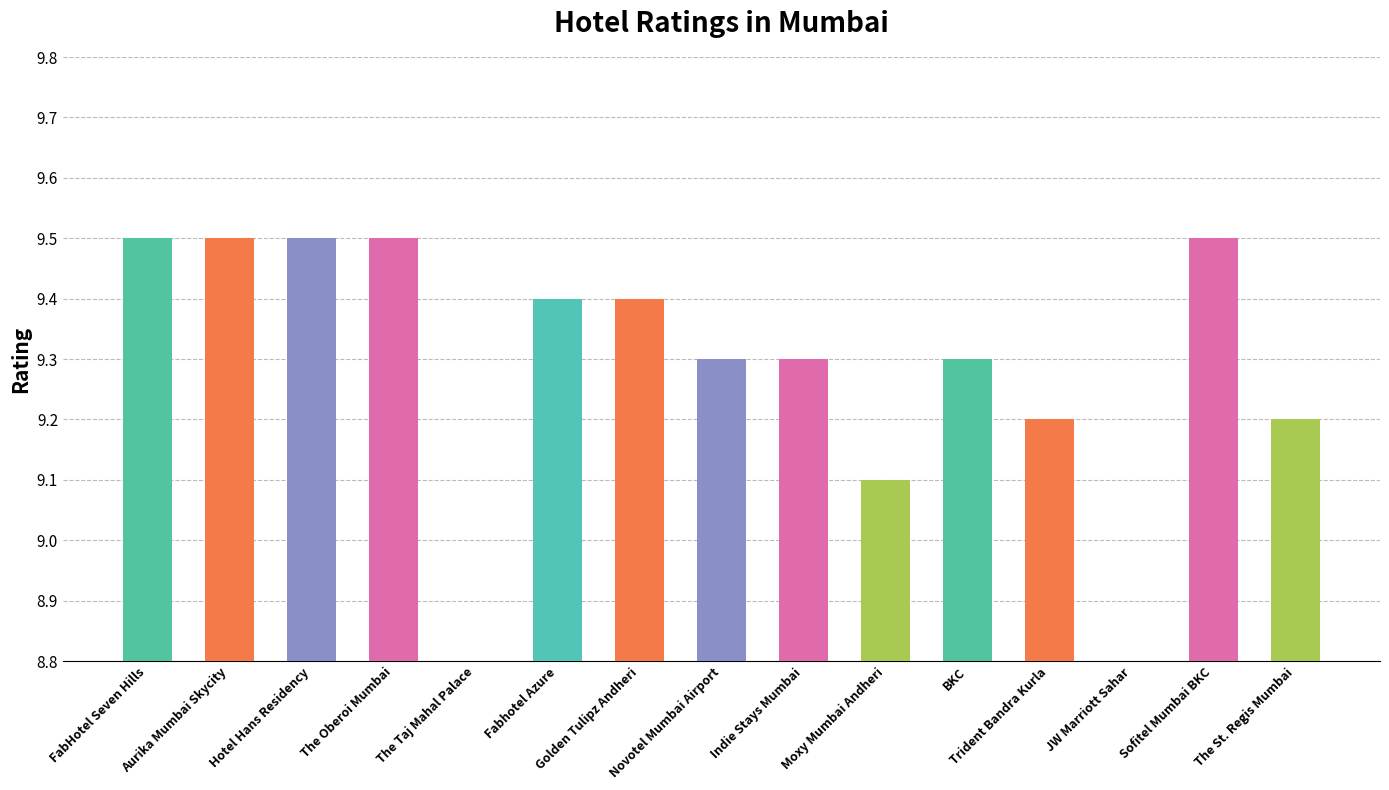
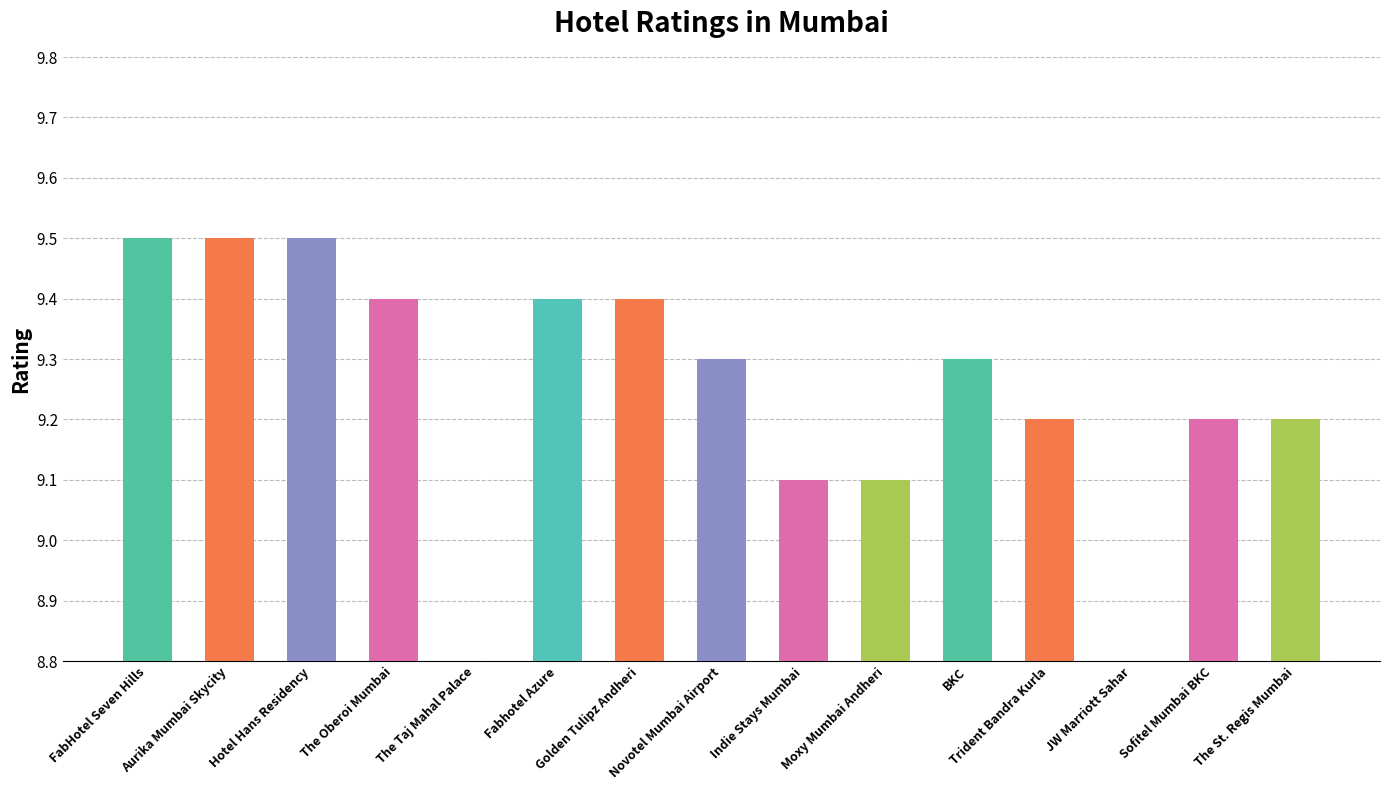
  {
    "FabHotel Seven Hills": 9.5,
    "Aurika Mumbai Skycity": 9.5,
    "Hotel Hans Residency": 9.5,
-   "The Oberoi Mumbai": 9.5,
+   "The Oberoi Mumbai": 9.4,
    "Fabhotel Azure": 9.4,
    "Golden Tulipz Andheri": 9.4,
    "Novotel Mumbai Airport": 9.3,
-   "Indie Stays Mumbai": 9.3,
+   "Indie Stays Mumbai": 9.1,
    "Moxy Mumbai Andheri": 9.1,
    "BKC": 9.3,
    "Trident Bandra Kurla": 9.2,
-   "Sofitel Mumbai BKC": 9.5,
+   "Sofitel Mumbai BKC": 9.2,
    "The St. Regis Mumbai": 9.2
  }
